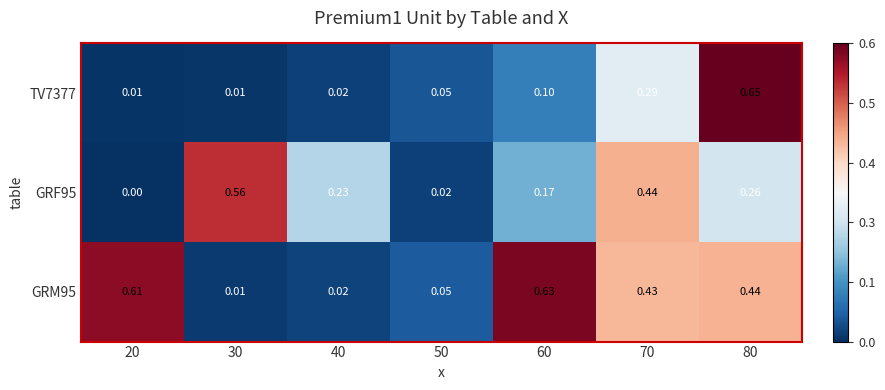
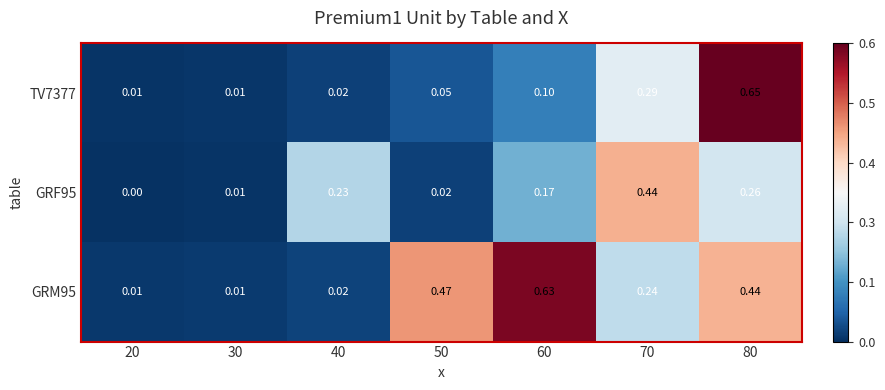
  {
    "TV7377": {
      "20": 0.01,
      "30": 0.01,
      "40": 0.02,
      "50": 0.05,
      "60": 0.10,
      "80": 0.65
    },
    "GRF95": {
      "20": 0.00,
-     "30": 0.56,
+     "30": 0.01,
      "40": 0.23,
      "50": 0.02,
      "60": 0.17,
      "70": 0.44
    },
    "GRM95": {
-     "20": 0.61,
+     "20": 0.01,
      "30": 0.01,
      "40": 0.02,
-     "50": 0.05,
+     "50": 0.47,
      "60": 0.63,
-     "70": 0.43,
+     "70": 0.24,
      "80": 0.44
    }
  }
